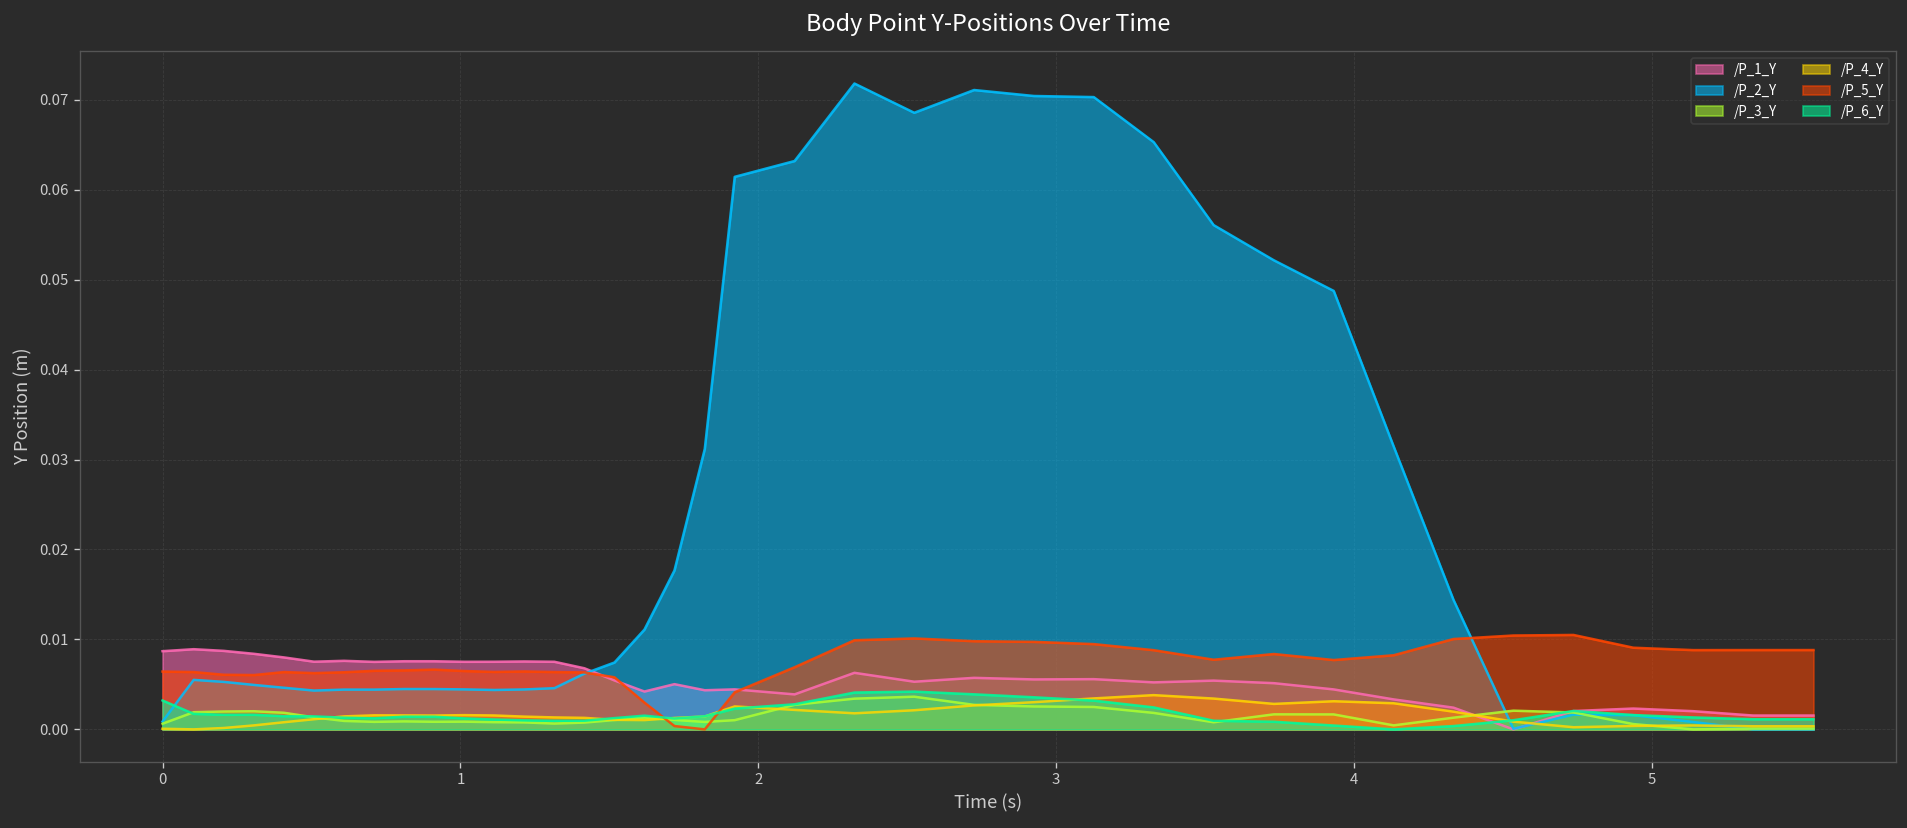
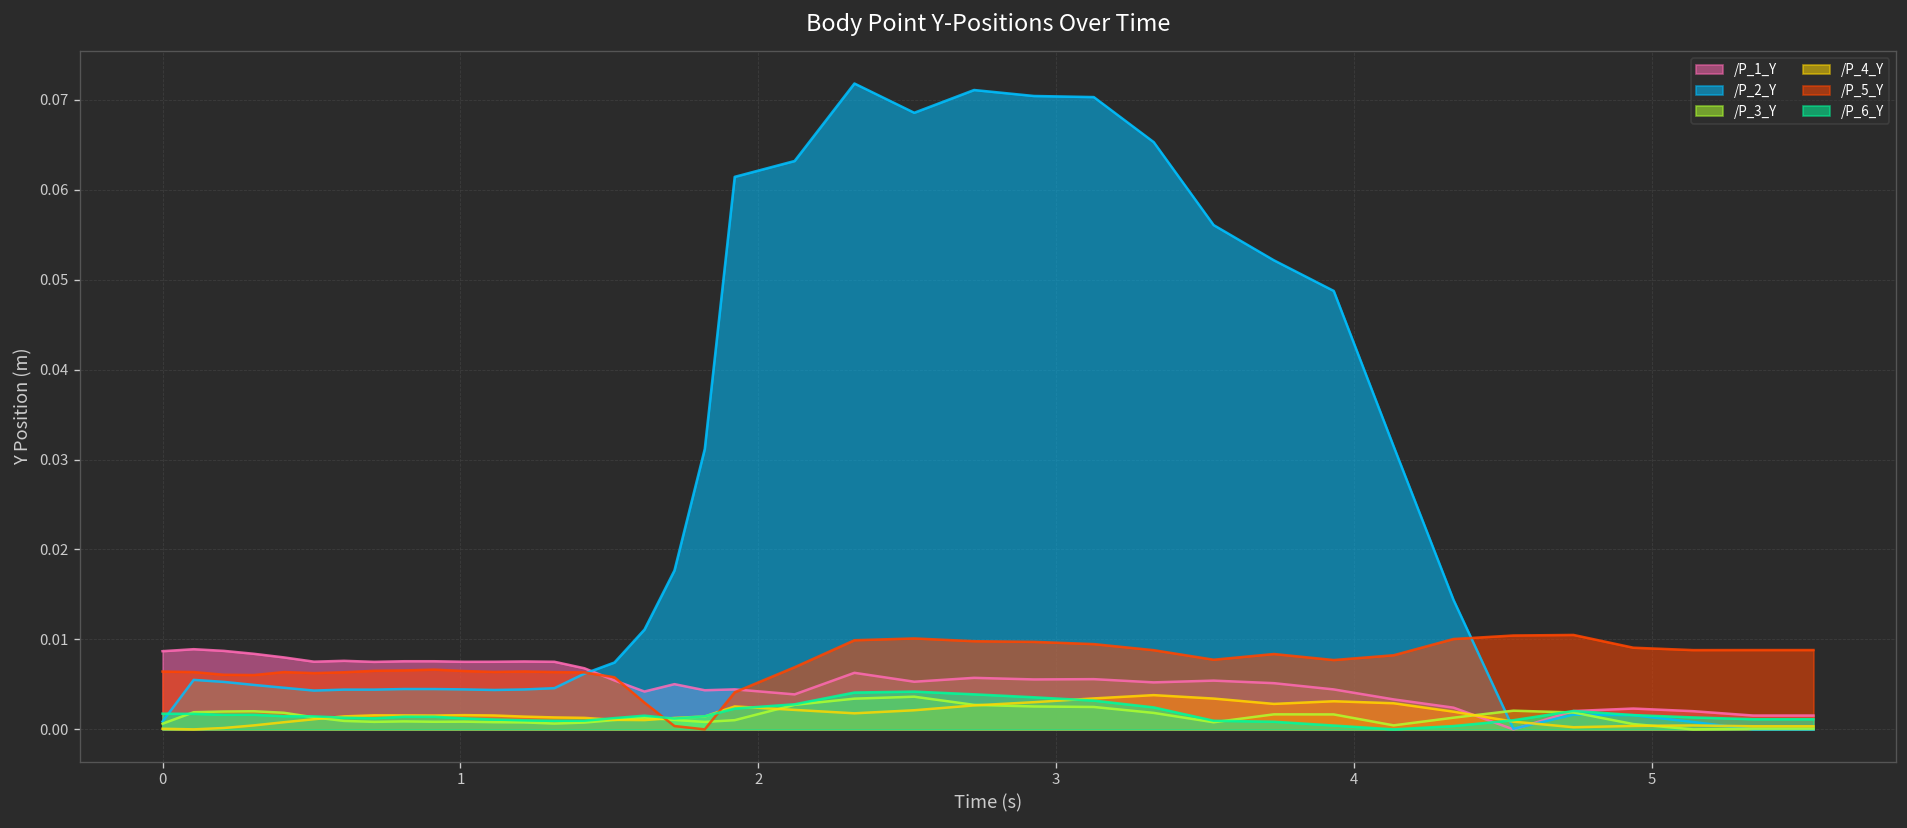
  {
    "/P_1_Y": {
      "0": 0.009
    },
    "/P_4_Y": {
      "0": 0.000
    },
    "/P_5_Y": {
      "0": 0.006
    },
    "/P_6_Y": {
-     "0": 0.003
+     "0": 0.002
    }
  }
